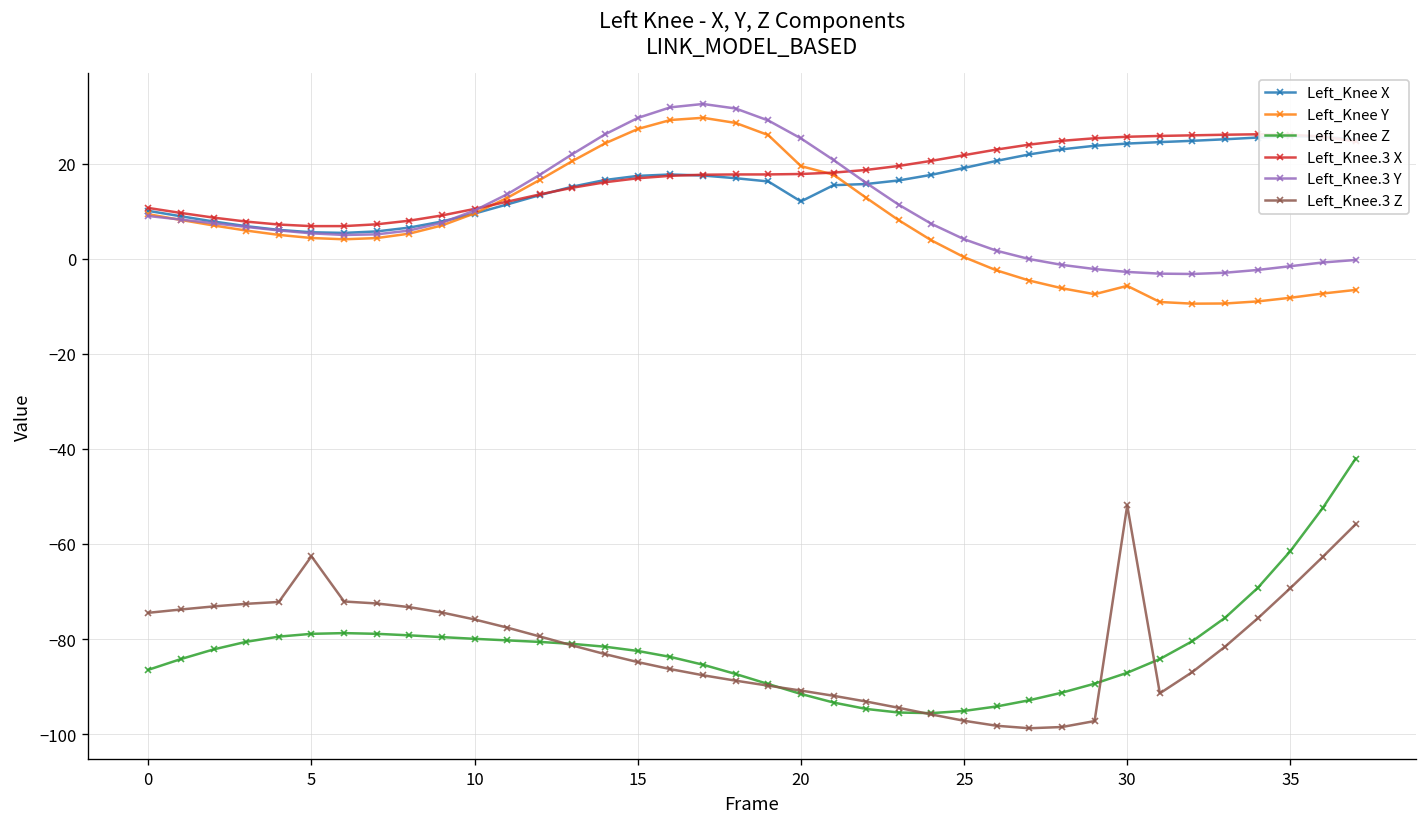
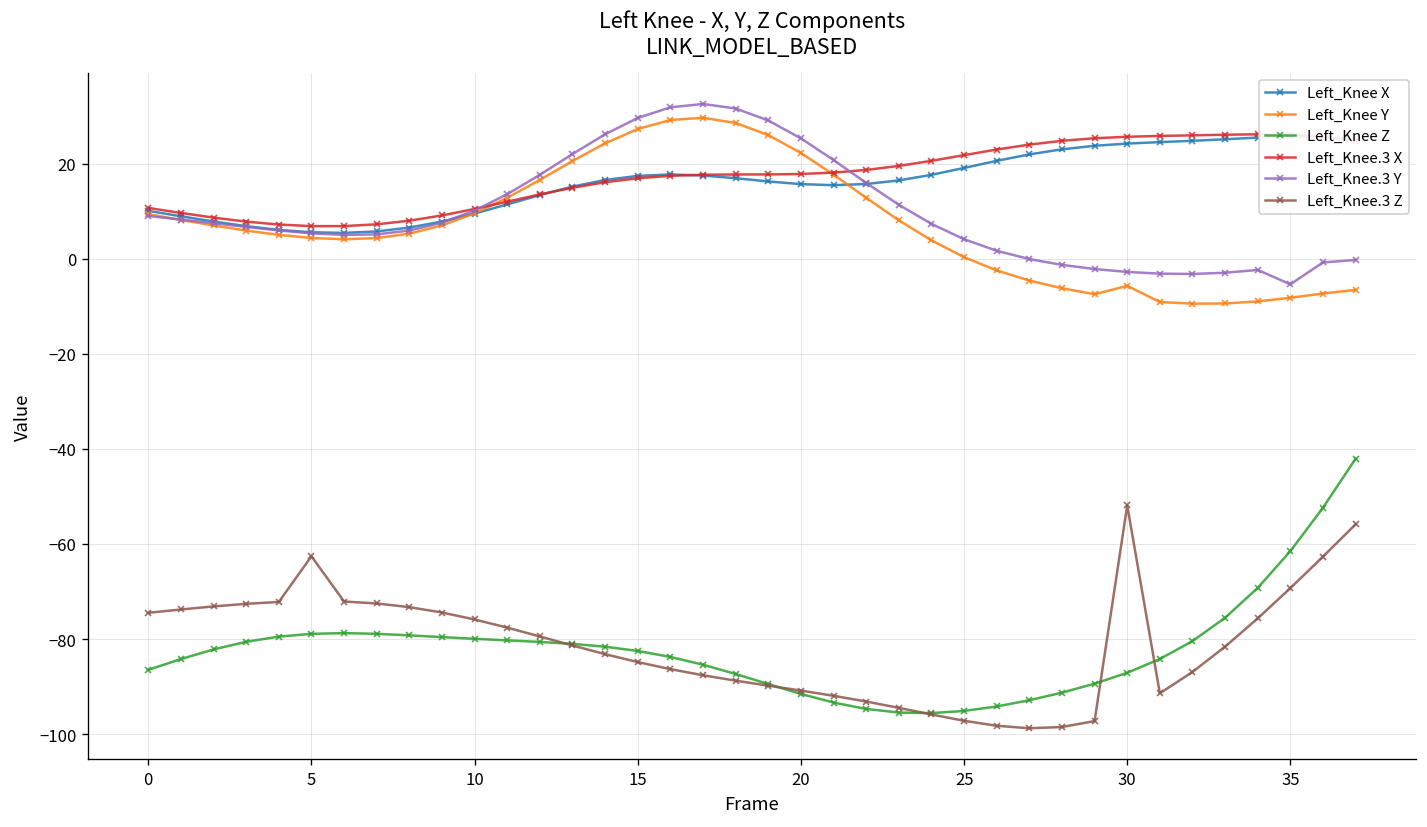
  {
    "Left_Knee X": {
-     "20": 12,
+     "20": 16,
      "25": 19,
      "30": 24
    },
    "Left_Knee Y": {
      "5": 4,
      "15": 27,
-     "20": 19,
+     "20": 22,
      "25": 0,
      "30": -6,
      "35": -8
    },
    "Left_Knee Z": {
      "0": -86,
      "5": -79,
      "10": -80,
      "15": -82,
      "20": -92,
      "25": -95,
      "30": -87,
      "35": -62
    },
    "Left_Knee.3 X": {
      "5": 7,
      "20": 18,
      "25": 22,
      "30": 26
    },
    "Left_Knee.3 Y": {
      "15": 30,
      "20": 25,
      "25": 4,
      "30": -3,
-     "35": -2
+     "35": -5
    },
    "Left_Knee.3 Z": {
      "0": -74,
      "5": -63,
      "10": -76,
      "15": -85,
      "20": -91,
      "25": -97,
      "30": -52,
      "35": -69
    }
  }
